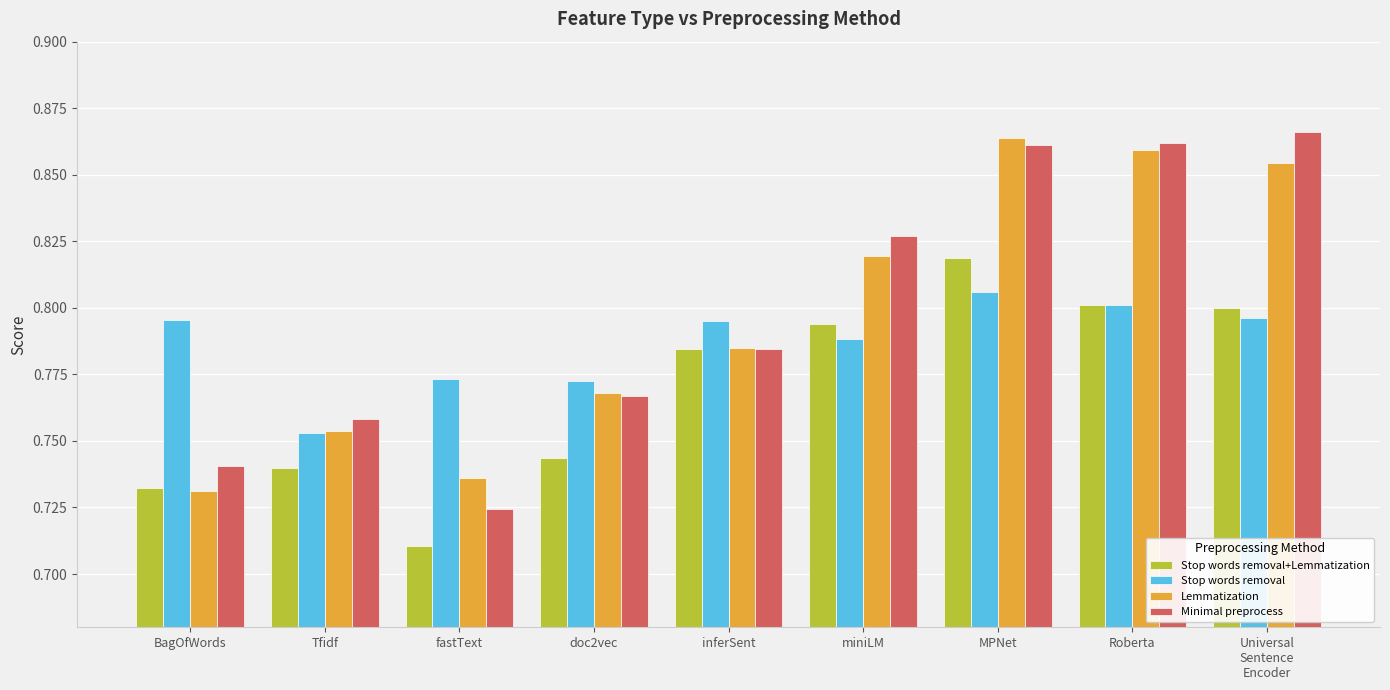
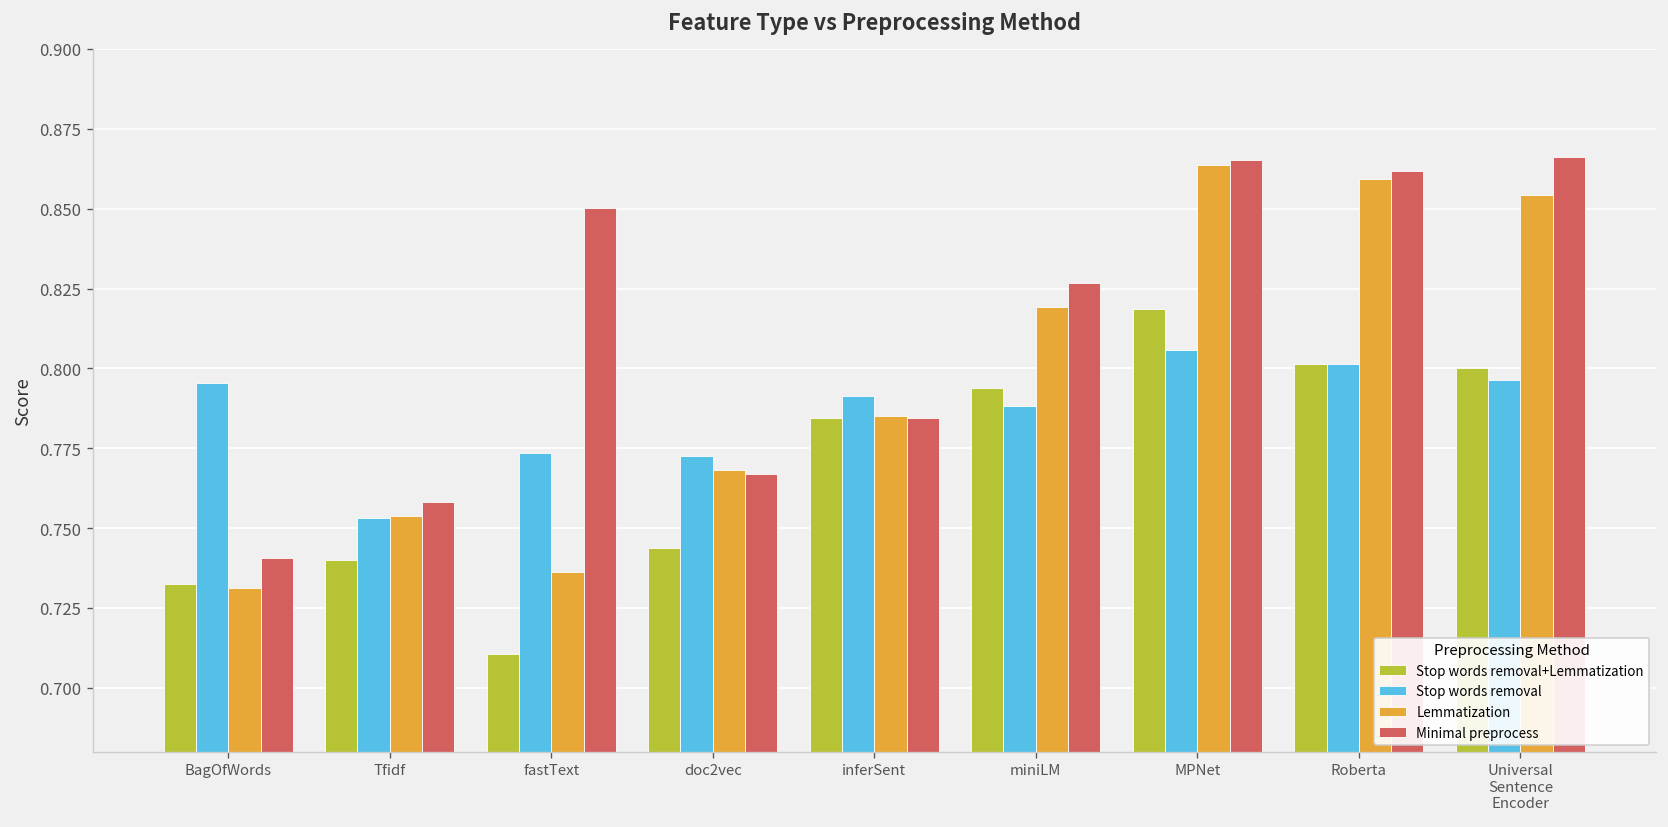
  {
    "Stop words removal": {
      "BagOfWords": 0.796,
      "Tfidf": 0.753,
      "fastText": 0.773,
      "doc2vec": 0.772,
-     "inferSent": 0.795,
+     "inferSent": 0.791,
      "miniLM": 0.788,
      "MPNet": 0.806,
      "Roberta": 0.801,
      "Universal Sentence Encoder": 0.796
    },
    "Minimal preprocess": {
      "BagOfWords": 0.741,
      "Tfidf": 0.758,
-     "fastText": 0.724,
+     "fastText": 0.850,
      "doc2vec": 0.767,
      "inferSent": 0.784,
      "miniLM": 0.827,
-     "MPNet": 0.861,
+     "MPNet": 0.865,
      "Roberta": 0.862,
      "Universal Sentence Encoder": 0.866
    }
  }
